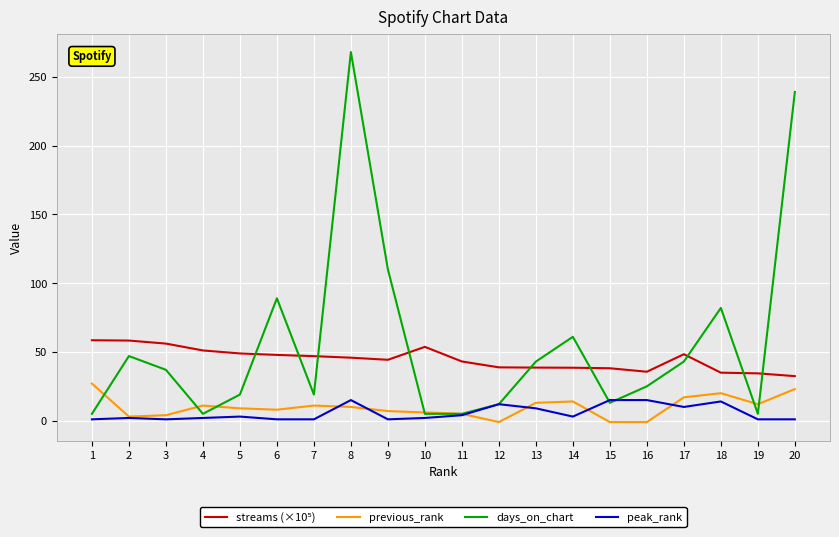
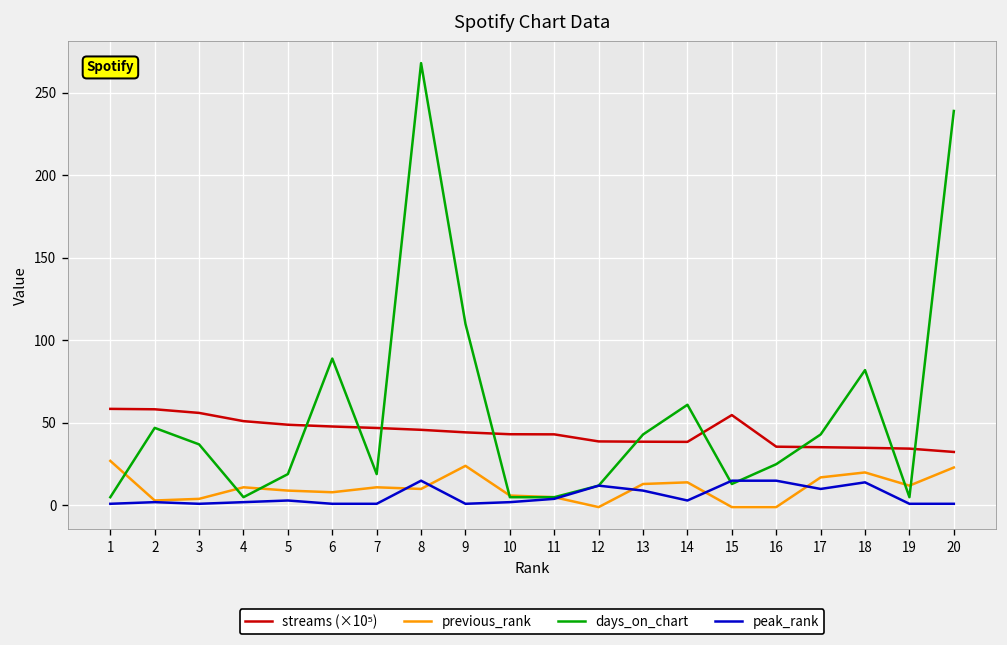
  {
    "streams (×10⁵)": {
      "1": 59,
      "2": 58,
      "3": 56,
      "4": 51,
      "5": 49,
      "6": 48,
      "7": 47,
      "8": 46,
      "9": 44,
-     "10": 54,
+     "10": 43,
      "11": 43,
      "12": 39,
      "13": 39,
      "14": 39,
-     "15": 38,
+     "15": 55,
      "16": 36,
-     "17": 48,
+     "17": 35,
      "18": 35,
      "19": 34,
      "20": 32
    },
    "previous_rank": {
      "1": 27,
      "3": 4,
      "4": 11,
      "5": 9,
      "6": 8,
      "7": 11,
      "8": 10,
-     "9": 7,
+     "9": 24,
      "12": -1,
      "13": 13,
      "14": 14,
      "15": -1,
      "16": -1,
      "17": 17,
      "18": 20,
      "19": 12,
      "20": 23
    },
    "days_on_chart": {
      "1": 5,
      "2": 47,
      "3": 37,
      "4": 5,
      "5": 19,
      "6": 89,
      "7": 19,
      "8": 268,
      "9": 110,
      "13": 43,
      "14": 61,
      "15": 13,
      "16": 25,
      "17": 43,
      "18": 82,
      "19": 5,
      "20": 239
    },
    "peak_rank": {
      "1": 1,
      "3": 1,
      "4": 2,
      "5": 3,
      "6": 1,
      "7": 1,
      "8": 15,
      "9": 1,
      "10": 2,
      "13": 9,
      "14": 3,
      "15": 15,
      "16": 15,
      "17": 10,
      "18": 14,
      "19": 1,
      "20": 1
    }
  }
